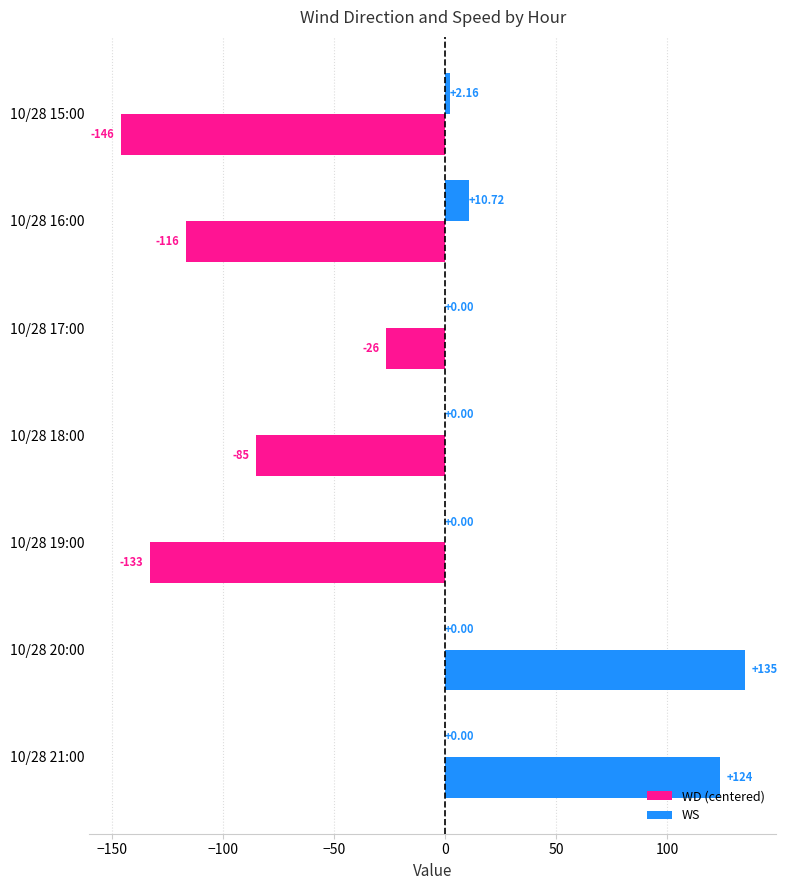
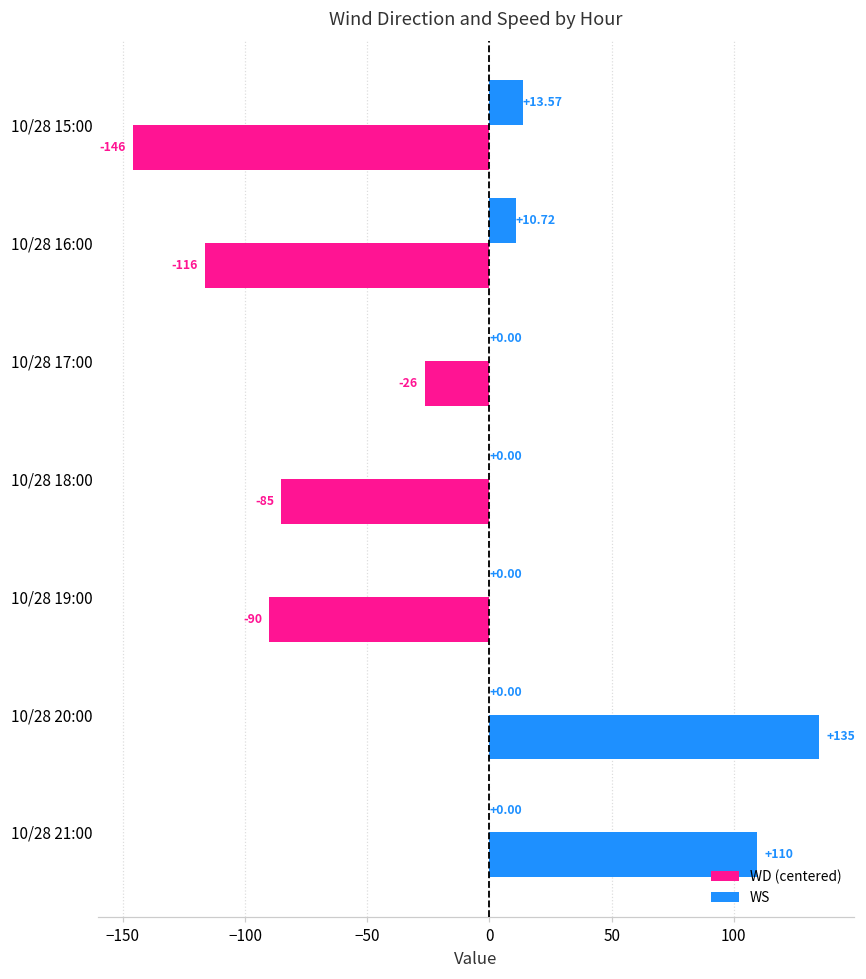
  {
    "WD (centered)": {
      "10/28 15:00": "-146",
      "10/28 16:00": "-116",
      "10/28 17:00": "-26",
      "10/28 18:00": "-85",
-     "10/28 19:00": "-133",
+     "10/28 19:00": "-90",
      "10/28 20:00": "+135",
-     "10/28 21:00": "+124"
+     "10/28 21:00": "+110"
    },
    "WS": {
-     "10/28 15:00": "+2.16",
+     "10/28 15:00": "+13.57",
      "10/28 16:00": "+10.72",
      "10/28 17:00": "+0.00",
      "10/28 18:00": "+0.00",
      "10/28 19:00": "+0.00",
      "10/28 20:00": "+0.00",
      "10/28 21:00": "+0.00"
    }
  }
